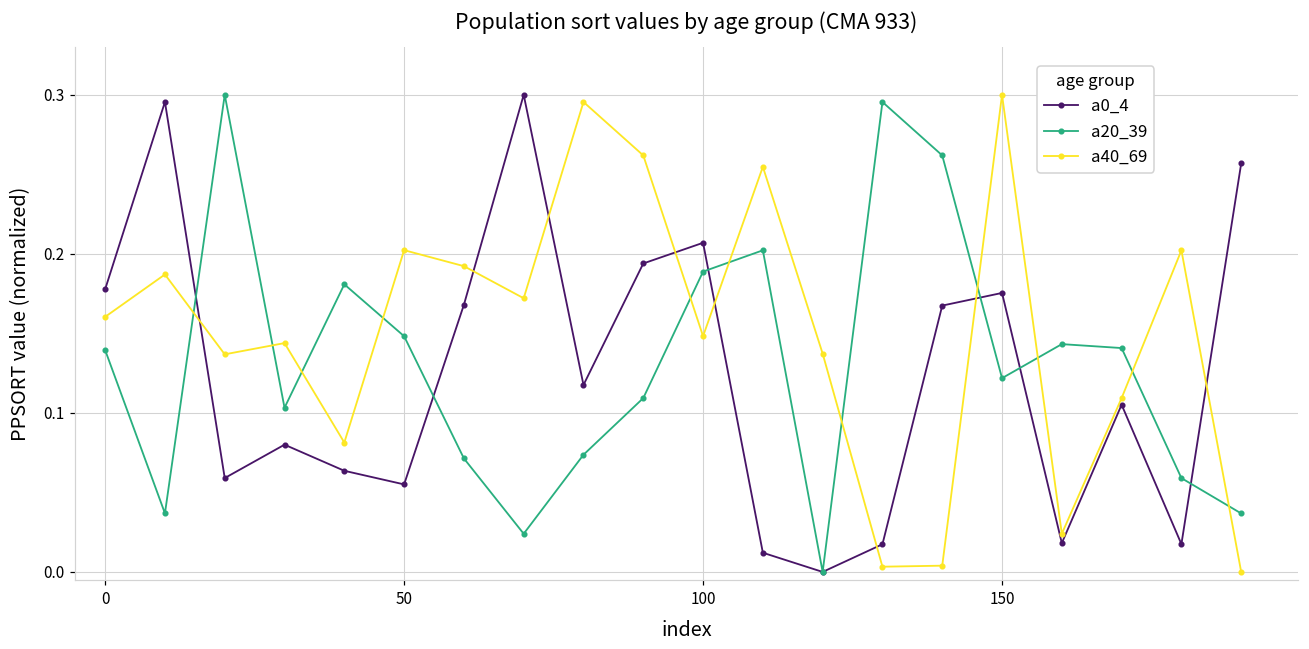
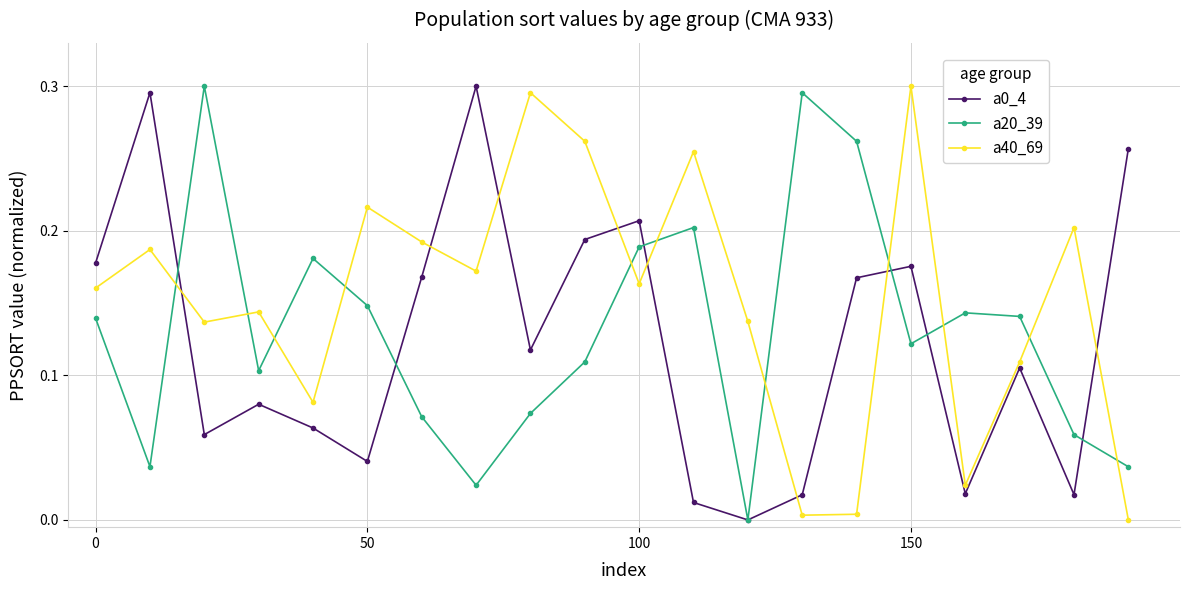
  {
    "a0_4": {
      "0": 0.178,
-     "50": 0.055,
+     "50": 0.040,
      "100": 0.207,
      "150": 0.175
    },
    "a20_39": {
      "0": 0.139,
      "50": 0.148,
      "100": 0.189,
      "150": 0.122
    },
    "a40_69": {
      "0": 0.160,
-     "50": 0.202,
-     "100": 0.148,
+     "50": 0.216,
+     "100": 0.163,
      "150": 0.300
    }
  }
